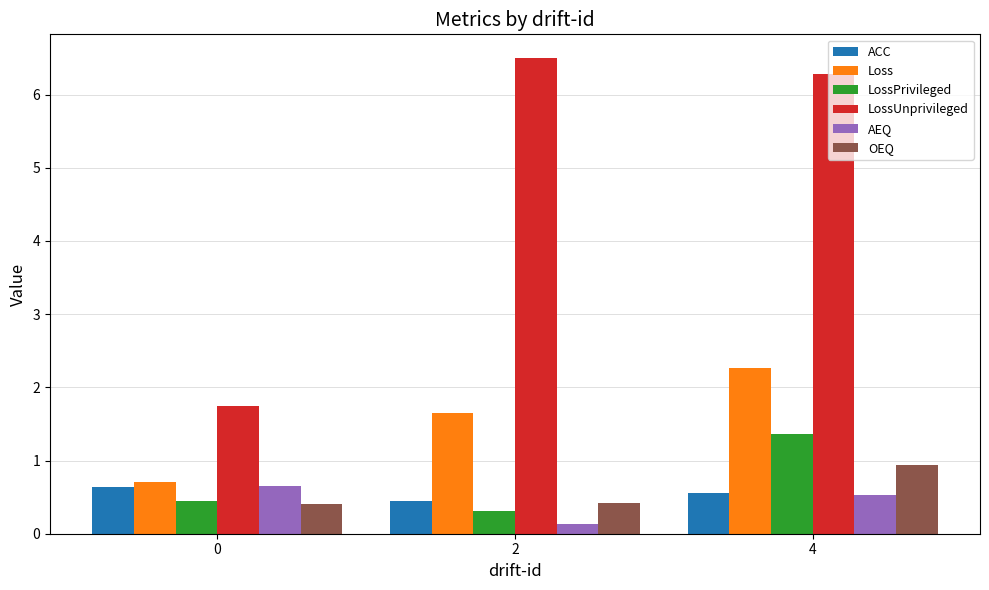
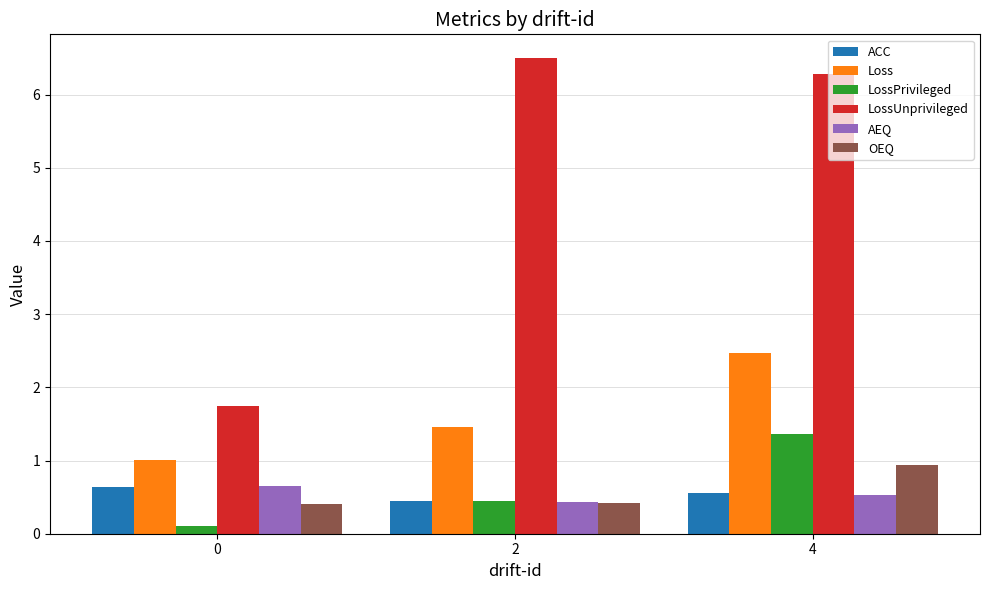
  {
    "ACC": {
      "0": 0.6,
      "2": 0.5,
      "4": 0.6
    },
    "Loss": {
-     "0": 0.7,
-     "2": 1.7,
-     "4": 2.3
+     "0": 1.0,
+     "2": 1.5,
+     "4": 2.5
    },
    "LossPrivileged": {
-     "0": 0.5,
-     "2": 0.3,
+     "0": 0.1,
+     "2": 0.4,
      "4": 1.4
    },
    "LossUnprivileged": {
      "0": 1.7,
      "2": 6.5
    },
    "AEQ": {
      "0": 0.7,
-     "2": 0.1,
+     "2": 0.4,
      "4": 0.5
    },
    "OEQ": {
      "0": 0.4,
      "2": 0.4,
      "4": 0.9
    }
  }
